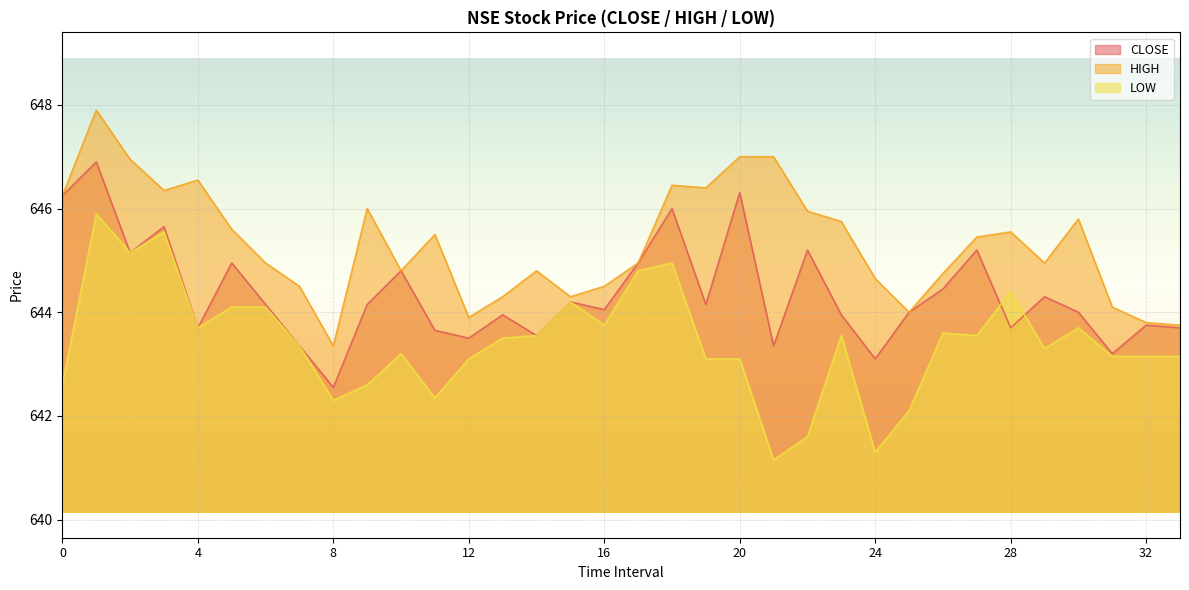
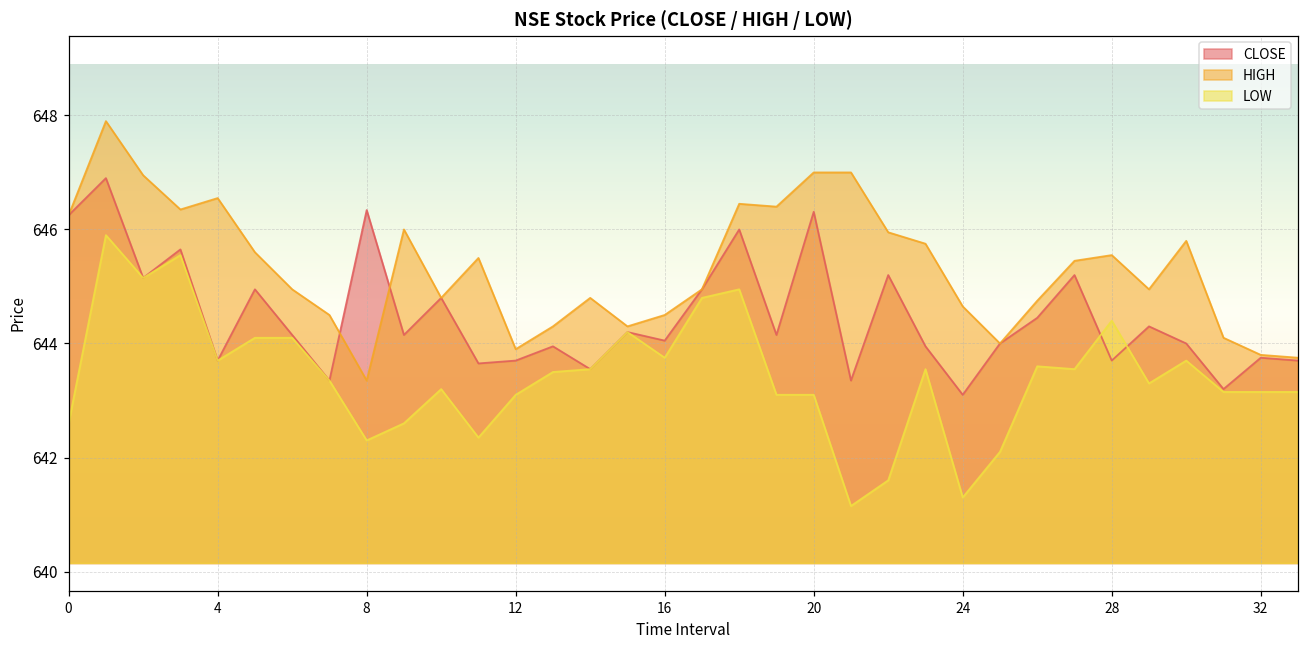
  {
    "CLOSE": {
-     "8": 642.6,
-     "12": 643.5,
+     "8": 646.3,
+     "12": 643.7,
      "16": 644.1,
      "20": 646.3,
      "24": 643.1,
      "28": 643.7,
      "32": 643.8
    }
  }
